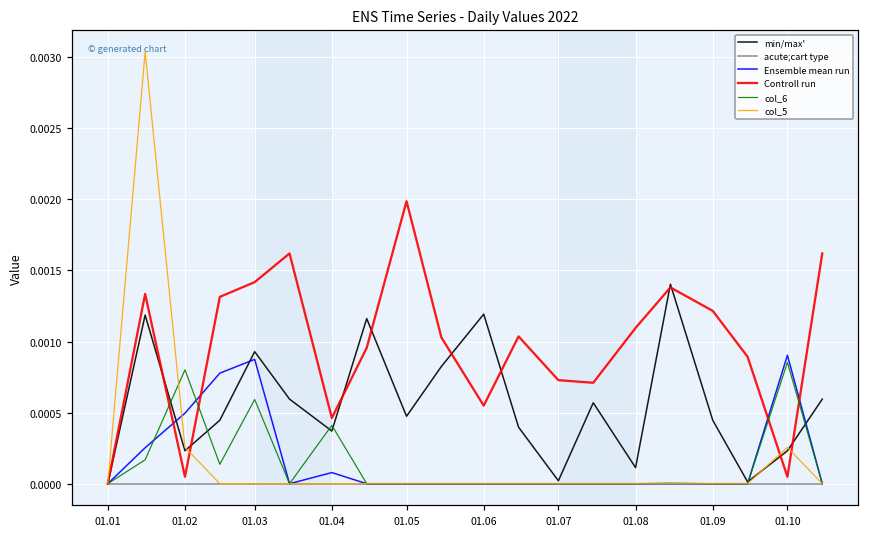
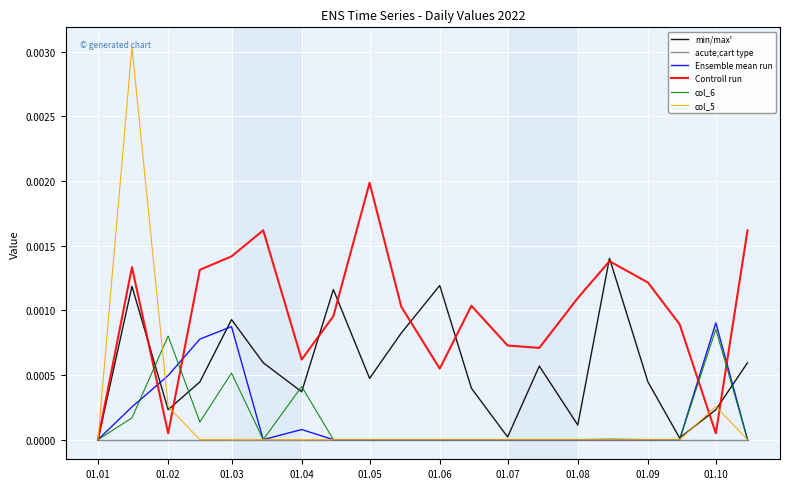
  {
    "min/max'": {
      "01.02": 0.00023,
      "01.03": 0.00093,
      "01.04": 0.00037,
      "01.05": 0.00047,
      "01.06": 0.00119,
      "01.07": 0.00002,
      "01.08": 0.00011,
      "01.09": 0.00045,
      "01.10": 0.00023
    },
    "acute;cart type": {
      "01.02": 0.00000,
      "01.10": 0.00000
    },
    "Ensemble mean run": {
      "01.02": 0.00050,
      "01.03": 0.00087,
      "01.04": 0.00008,
      "01.10": 0.00090
    },
    "Controll run": {
      "01.02": 0.00005,
      "01.03": 0.00142,
-     "01.04": 0.00046,
+     "01.04": 0.00062,
      "01.05": 0.00199,
      "01.06": 0.00055,
      "01.07": 0.00073,
      "01.08": 0.00110,
      "01.09": 0.00122,
      "01.10": 0.00005
    },
    "col_6": {
      "01.02": 0.00080,
-     "01.03": 0.00059,
+     "01.03": 0.00052,
      "01.04": 0.00041,
      "01.10": 0.00085
    },
    "col_5": {
      "01.02": 0.00026,
      "01.10": 0.00026
    }
  }
